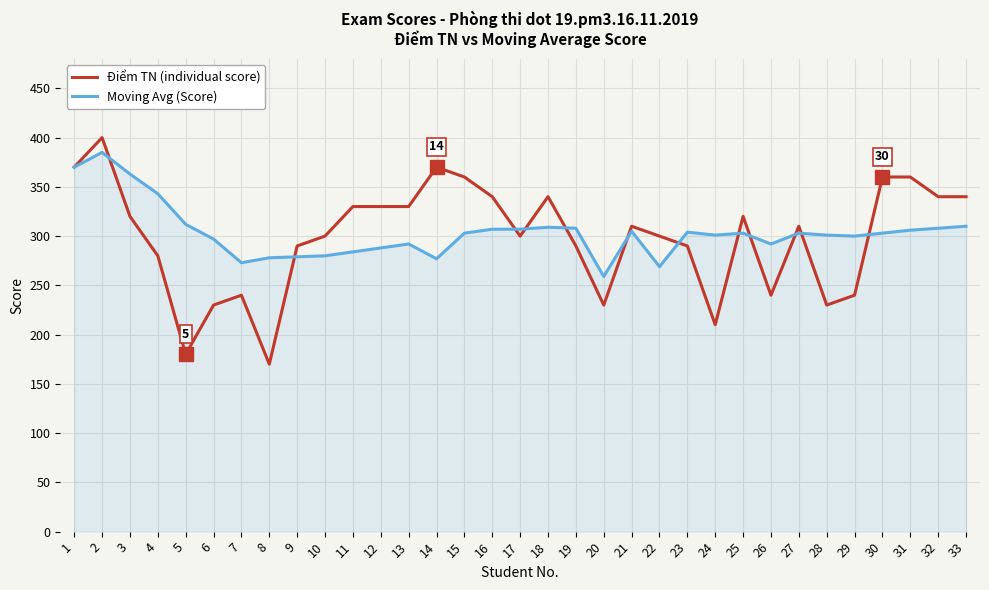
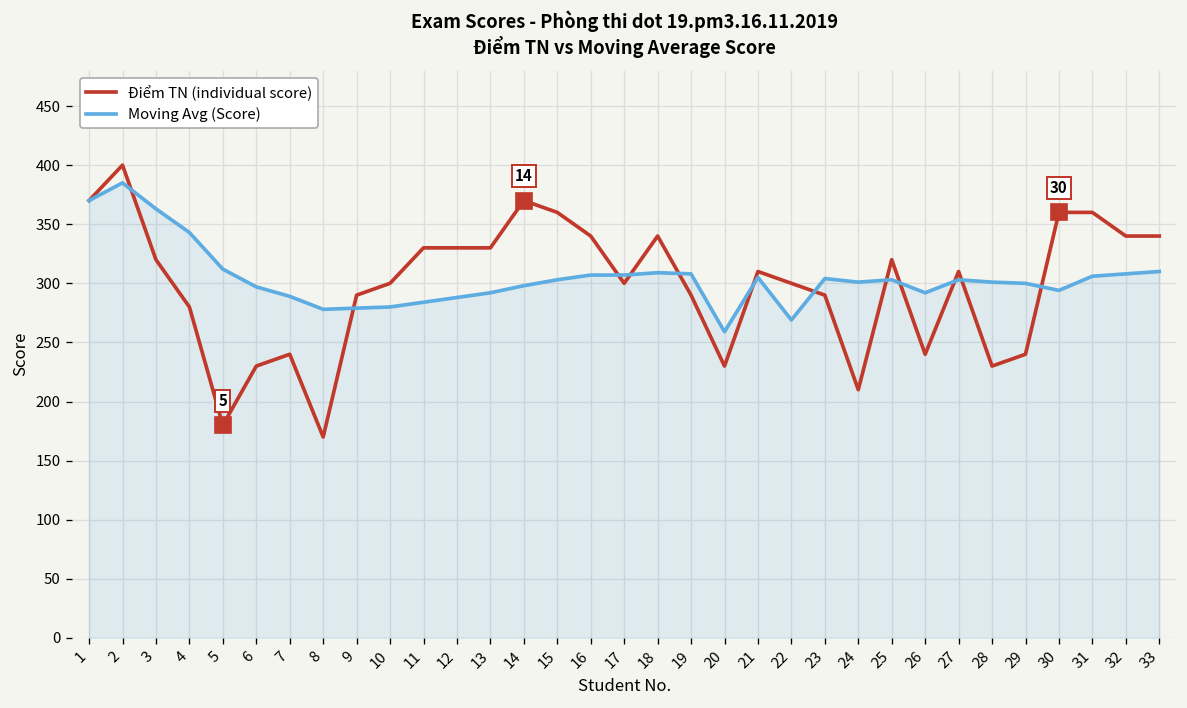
  {
    "Moving Avg (Score)": {
      "2": 390,
      "3": 360,
      "4": 340,
      "5": 310,
      "6": 300,
-     "7": 270,
+     "7": 290,
      "8": 280,
      "9": 280,
      "10": 280,
      "11": 280,
      "12": 290,
      "13": 290,
-     "14": 280,
+     "14": 300,
      "15": 300,
      "16": 310,
      "17": 310,
      "18": 310,
      "19": 310,
      "20": 260,
      "21": 310,
      "22": 270,
      "23": 300,
      "24": 300,
      "25": 300,
      "26": 290,
      "27": 300,
      "28": 300,
      "29": 300,
-     "30": 300,
+     "30": 290,
      "31": 310,
      "32": 310,
      "33": 310
    }
  }
